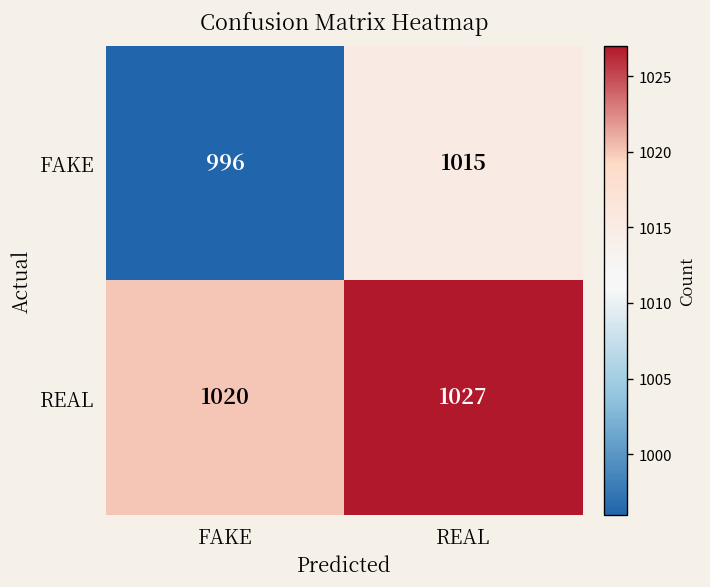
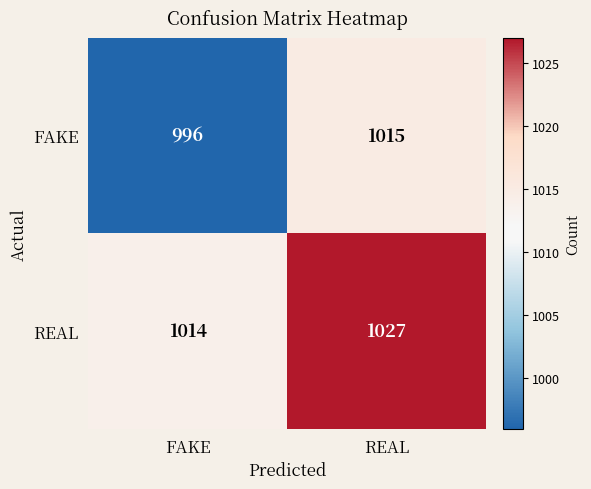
  {
    "FAKE": {
      "FAKE": 996,
      "REAL": 1015
    },
    "REAL": {
-     "FAKE": 1020,
+     "FAKE": 1014,
      "REAL": 1027
    }
  }
